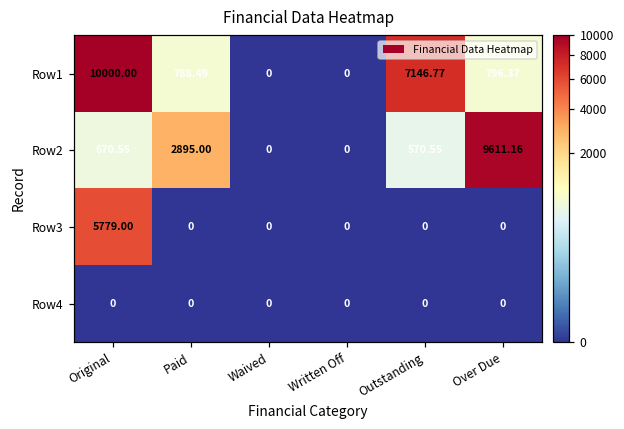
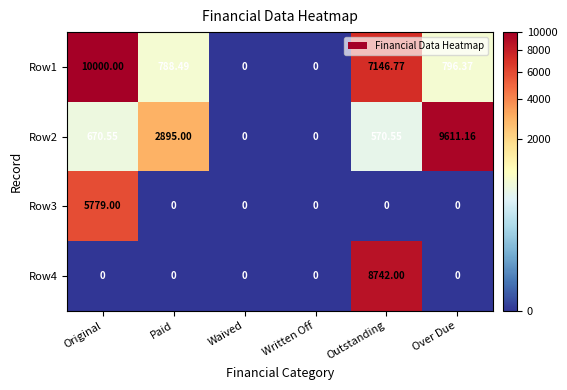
  {
    "Row1": {
      "Original": 10000.00,
      "Waived": 0,
      "Written Off": 0,
      "Outstanding": 7146.77
    },
    "Row2": {
      "Paid": 2895.00,
      "Waived": 0,
      "Written Off": 0,
      "Over Due": 9611.16
    },
    "Row3": {
      "Original": 5779.00,
      "Paid": 0,
      "Waived": 0,
      "Written Off": 0,
      "Outstanding": 0,
      "Over Due": 0
    },
    "Row4": {
      "Original": 0,
      "Paid": 0,
      "Waived": 0,
      "Written Off": 0,
-     "Outstanding": 0,
+     "Outstanding": 8742.00,
      "Over Due": 0
    }
  }
